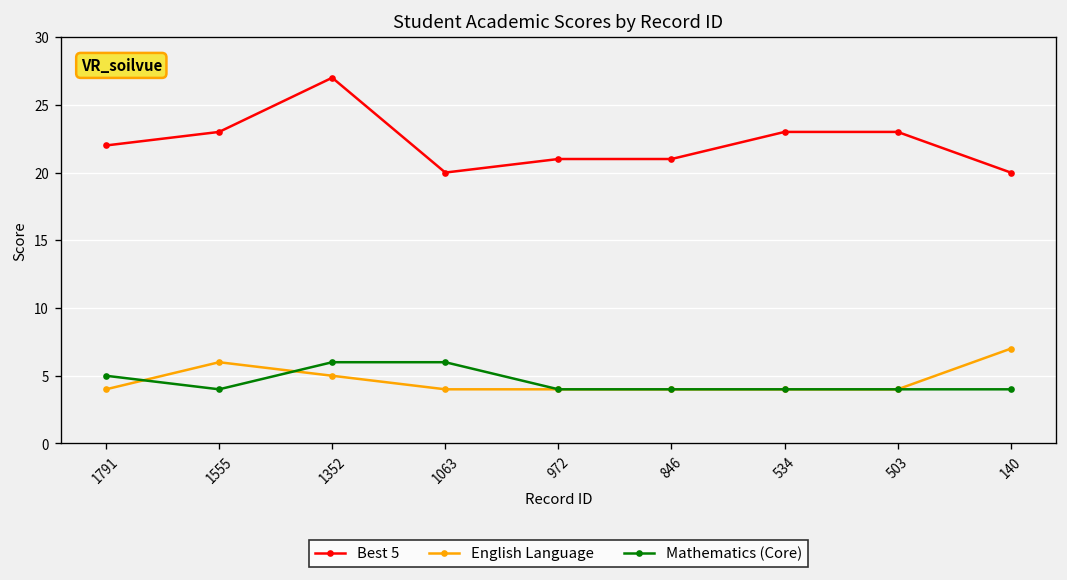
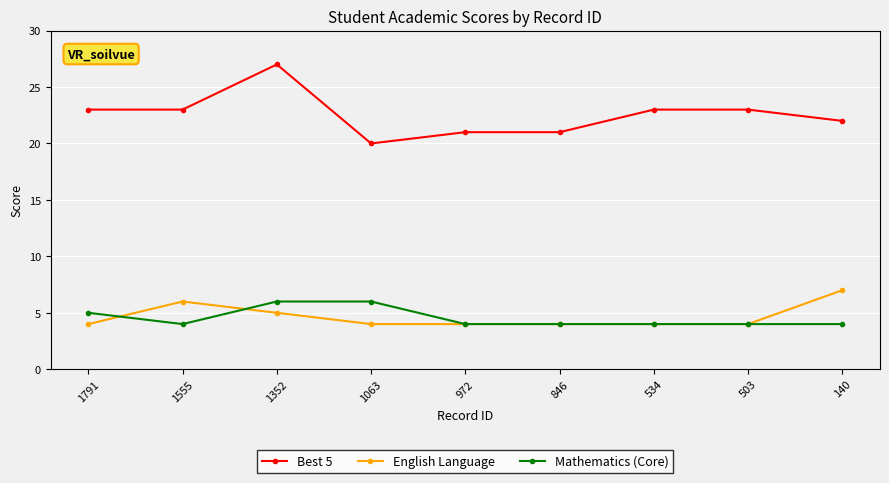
  {
    "Best 5": {
-     "1791": 22,
+     "1791": 23,
      "1555": 23,
      "1352": 27,
      "1063": 20,
      "972": 21,
      "846": 21,
      "534": 23,
      "503": 23,
-     "140": 20
+     "140": 22
    },
    "English Language": {
      "1791": 4,
      "1555": 6,
      "1352": 5,
      "1063": 4,
      "140": 7
    },
    "Mathematics (Core)": {
      "1791": 5,
      "1555": 4,
      "1352": 6,
      "1063": 6,
      "140": 4
    }
  }
